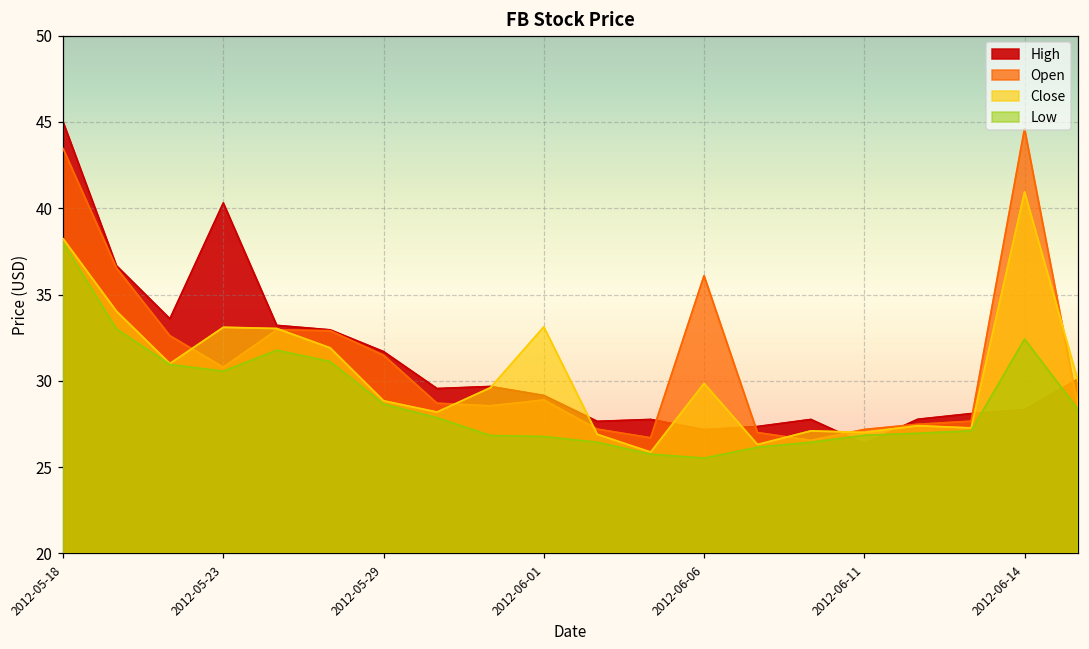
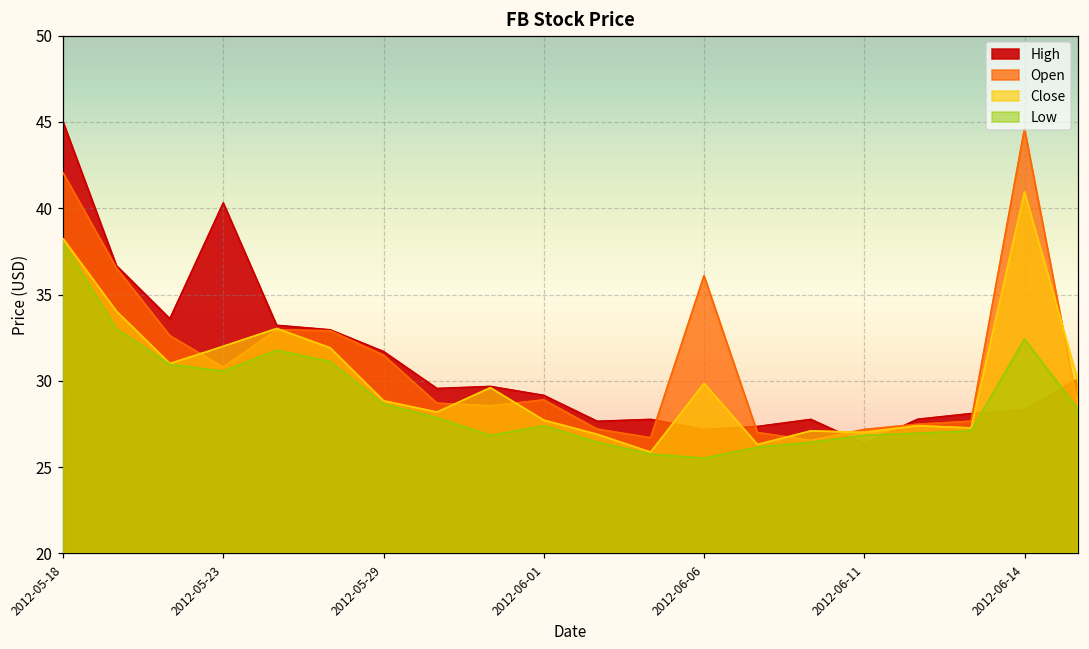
  {
    "High": {
      "2012-05-18": 45.0,
      "2012-05-23": 40.3,
      "2012-05-29": 31.7,
      "2012-06-01": 29.2,
      "2012-06-06": 27.2,
      "2012-06-11": 26.4,
      "2012-06-14": 28.3
    },
    "Open": {
-     "2012-05-18": 43.5,
+     "2012-05-18": 42.0,
      "2012-05-23": 30.8,
      "2012-05-29": 31.5,
      "2012-06-01": 28.9,
      "2012-06-06": 36.1,
      "2012-06-11": 27.2
    },
    "Close": {
      "2012-05-18": 38.2,
-     "2012-05-23": 33.1,
+     "2012-05-23": 32.0,
      "2012-05-29": 28.8,
-     "2012-06-01": 33.1,
+     "2012-06-01": 27.7,
      "2012-06-06": 29.9,
      "2012-06-11": 27.0,
      "2012-06-14": 40.9
    },
    "Low": {
      "2012-05-18": 38.0,
      "2012-05-23": 30.6,
      "2012-05-29": 28.7,
-     "2012-06-01": 26.8,
+     "2012-06-01": 27.4,
      "2012-06-06": 25.5,
      "2012-06-11": 26.8,
      "2012-06-14": 32.4
    }
  }
